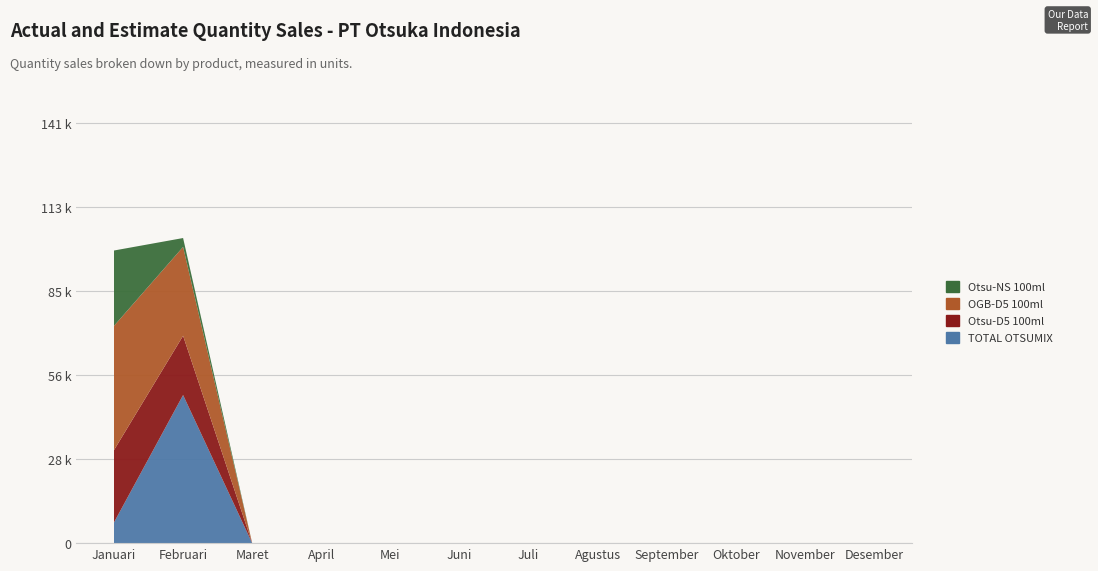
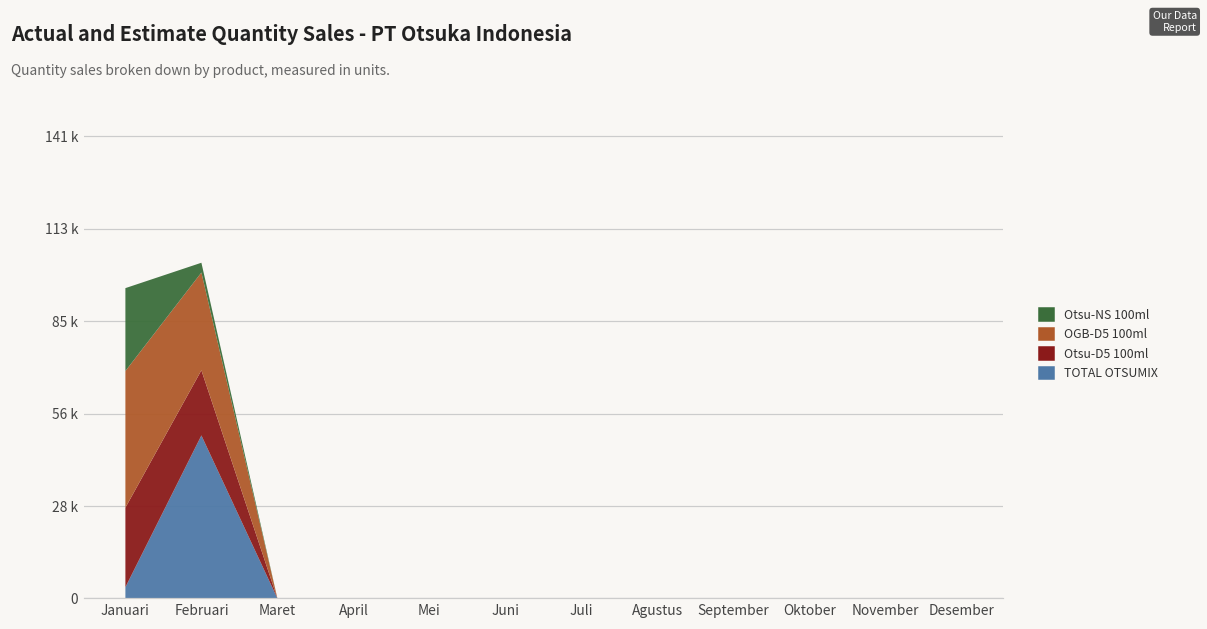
  {
    "TOTAL OTSUMIX": {
-     "Januari": 7000,
+     "Januari": 3000,
      "Februari": 50000
    },
    "Otsu-D5 100ml": {
      "Januari": 24000,
      "Februari": 20000
    },
    "OGB-D5 100ml": {
      "Januari": 42000,
      "Februari": 30000
    },
    "Otsu-NS 100ml": {
      "Januari": 25000,
      "Februari": 3000
    }
  }
